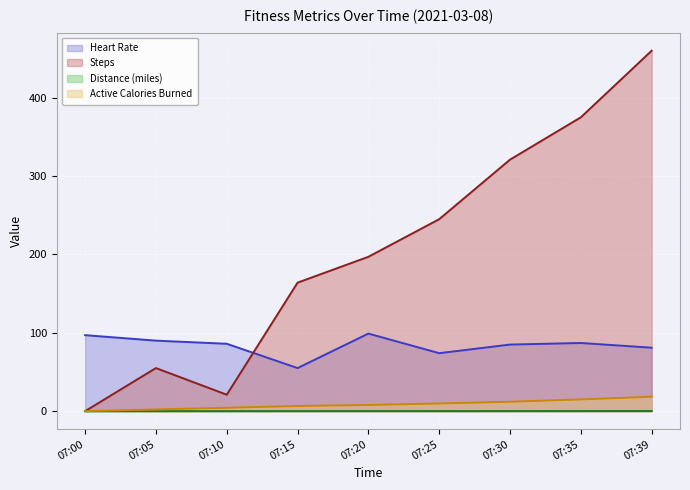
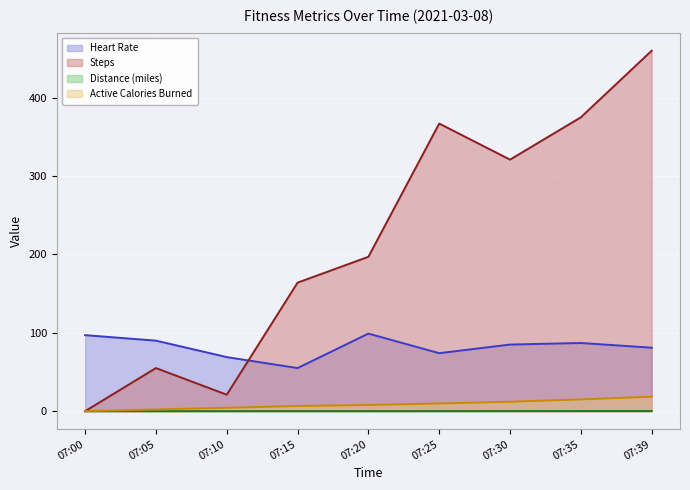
  {
    "Heart Rate": {
      "07:00": 100,
      "07:05": 90,
-     "07:10": 90,
+     "07:10": 70,
      "07:15": 60,
      "07:20": 100,
      "07:25": 70,
      "07:30": 90,
      "07:35": 90,
      "07:39": 80
    },
    "Steps": {
      "07:05": 60,
      "07:10": 20,
      "07:15": 160,
      "07:20": 200,
-     "07:25": 250,
+     "07:25": 370,
      "07:30": 320,
      "07:35": 380,
      "07:39": 460
    },
    "Distance (miles)": {
      "07:10": 0,
      "07:15": 0,
      "07:20": 0,
      "07:25": 0,
      "07:30": 0,
      "07:35": 0,
      "07:39": 0
    },
    "Active Calories Burned": {
      "07:10": 0,
      "07:15": 10,
      "07:20": 10,
      "07:25": 10,
      "07:30": 10,
      "07:35": 20,
      "07:39": 20
    }
  }
